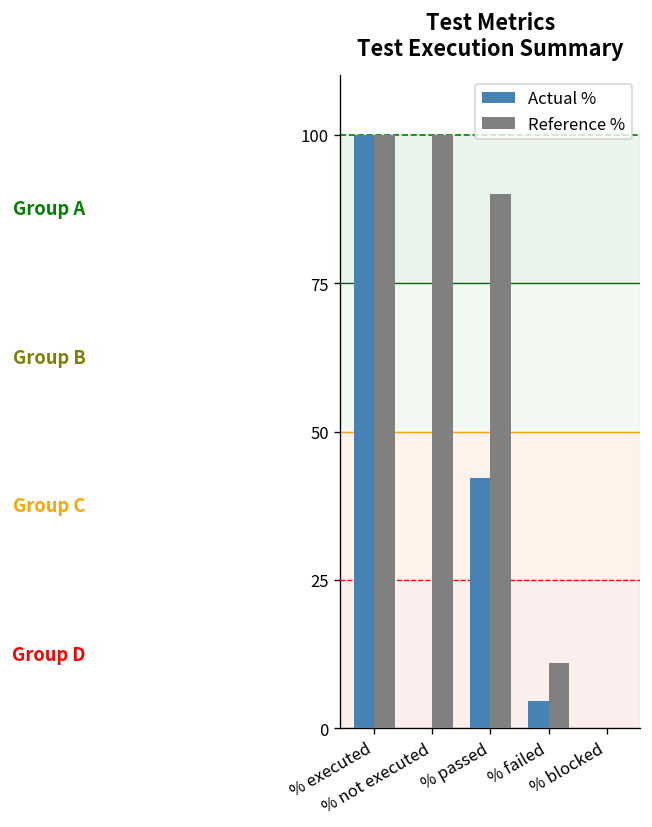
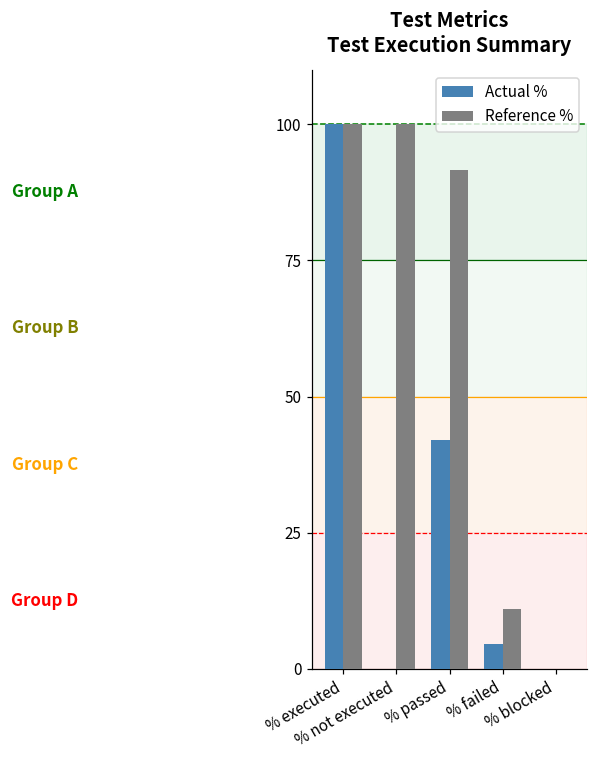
  {
    "Actual %": {
      "% executed": 100,
      "% not executed": 0,
      "% passed": 42,
      "% failed": 5,
      "% blocked": 0
    },
    "Reference %": {
      "% executed": 100,
      "% not executed": 100,
-     "% passed": 90,
+     "% passed": 92,
      "% failed": 11,
      "% blocked": 0
    }
  }
